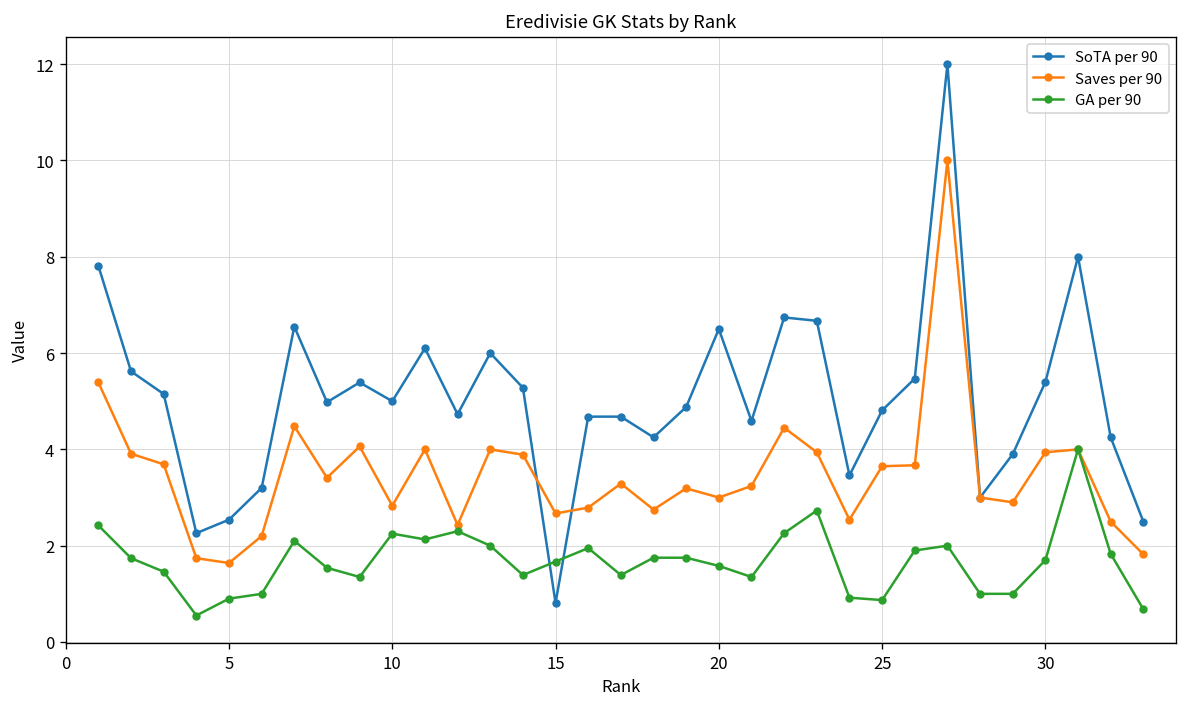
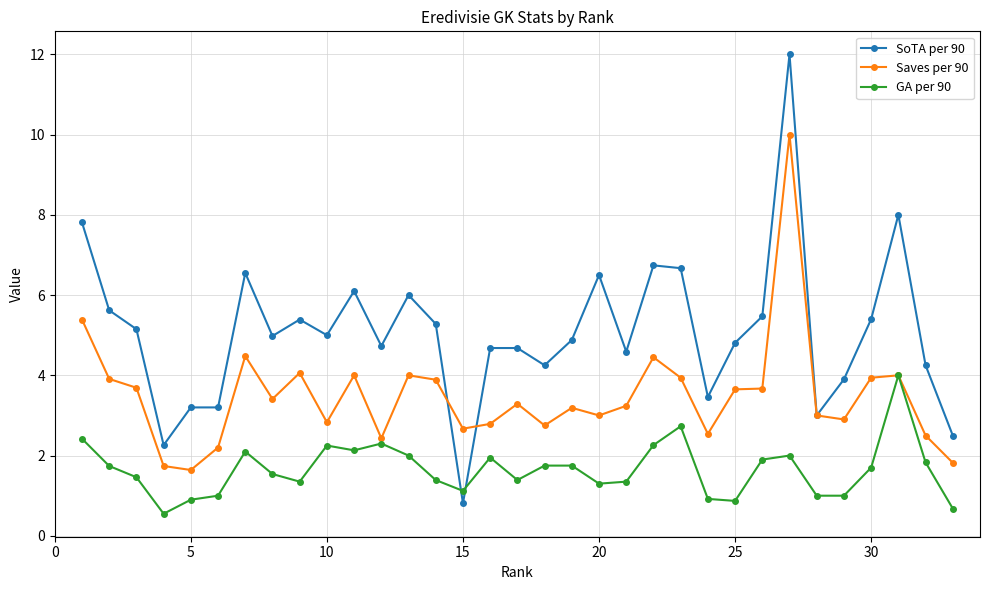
  {
    "SoTA per 90": {
-     "5": 2.5,
+     "5": 3.2,
      "10": 5.0,
      "15": 0.8,
      "20": 6.5,
      "25": 4.8,
      "30": 5.4
    },
    "Saves per 90": {
      "5": 1.6,
      "10": 2.8,
      "15": 2.7,
      "20": 3.0,
      "25": 3.7,
      "30": 3.9
    },
    "GA per 90": {
      "5": 0.9,
      "10": 2.3,
-     "15": 1.7,
-     "20": 1.6,
+     "15": 1.1,
+     "20": 1.3,
      "25": 0.9,
      "30": 1.7
    }
  }
